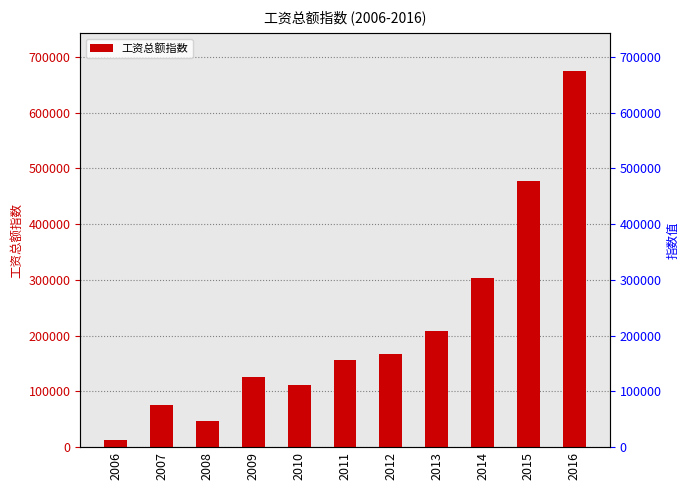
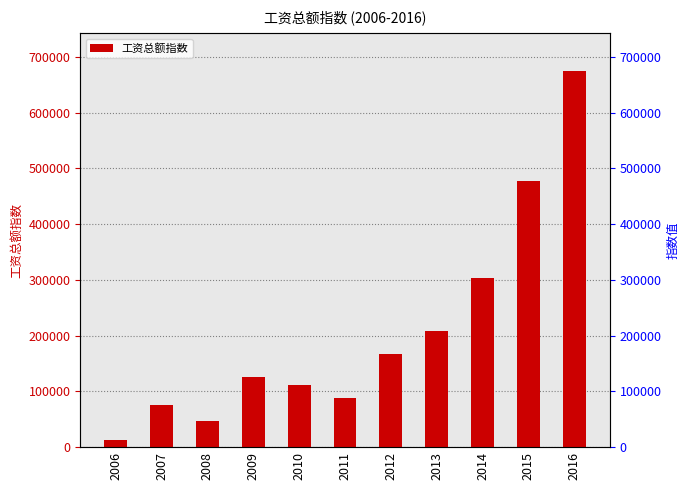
  {
    "2006": 10000,
    "2007": 80000,
    "2008": 50000,
    "2009": 120000,
    "2010": 110000,
-   "2011": 160000,
+   "2011": 90000,
    "2012": 170000,
    "2013": 210000,
    "2014": 300000,
    "2015": 480000,
    "2016": 680000
  }
